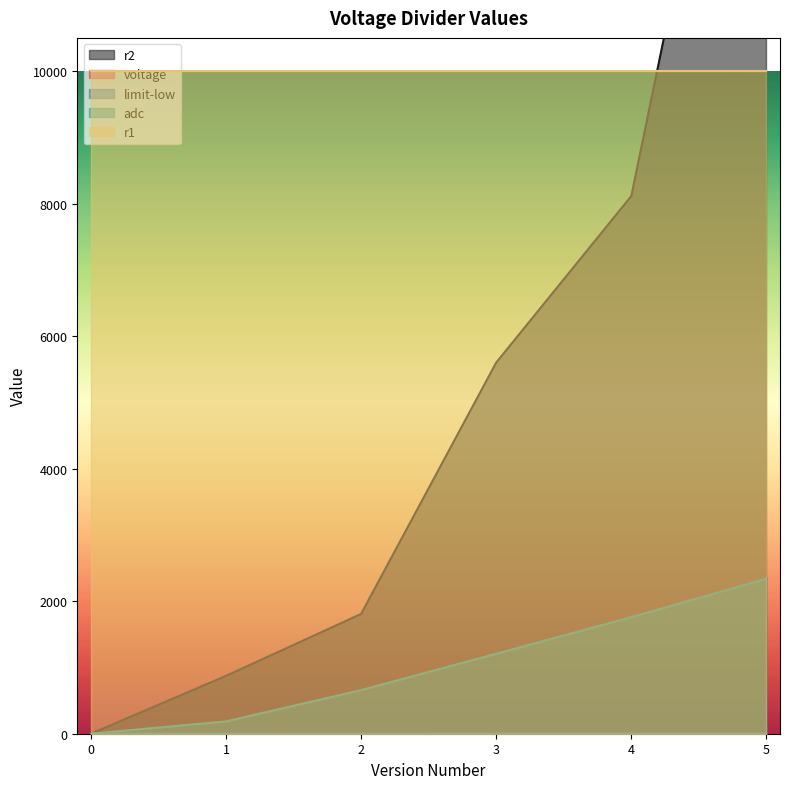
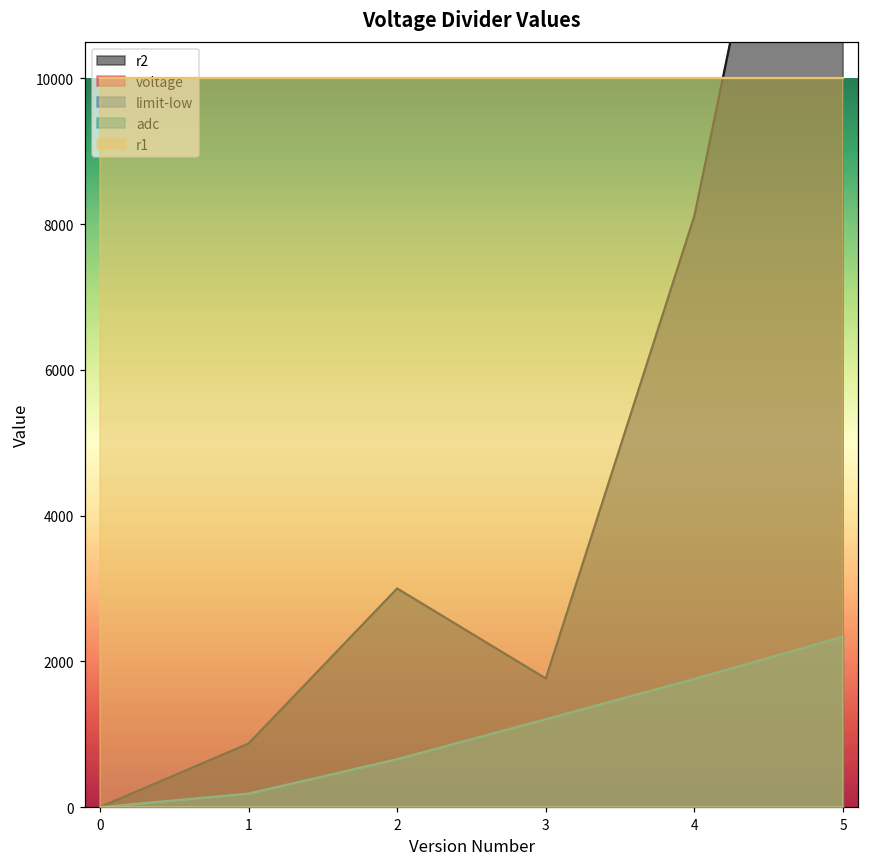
  {
    "r2": {
      "1": 900,
-     "2": 1800,
-     "3": 5600,
+     "2": 3000,
+     "3": 1800,
      "4": 8100
    },
    "r1": {
      "1": 10000,
      "2": 10000,
      "3": 10000,
      "4": 10000,
      "5": 10000
    }
  }
